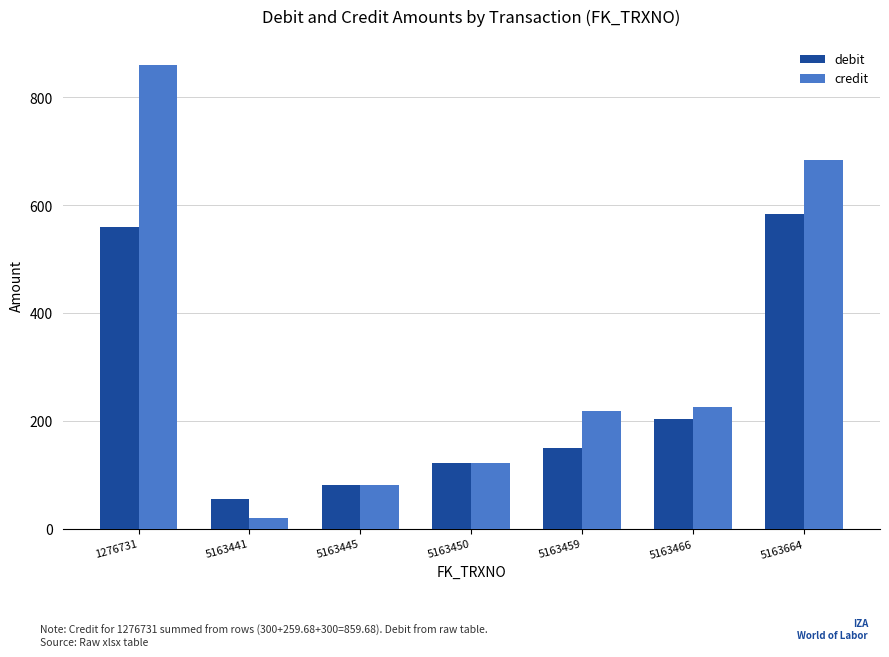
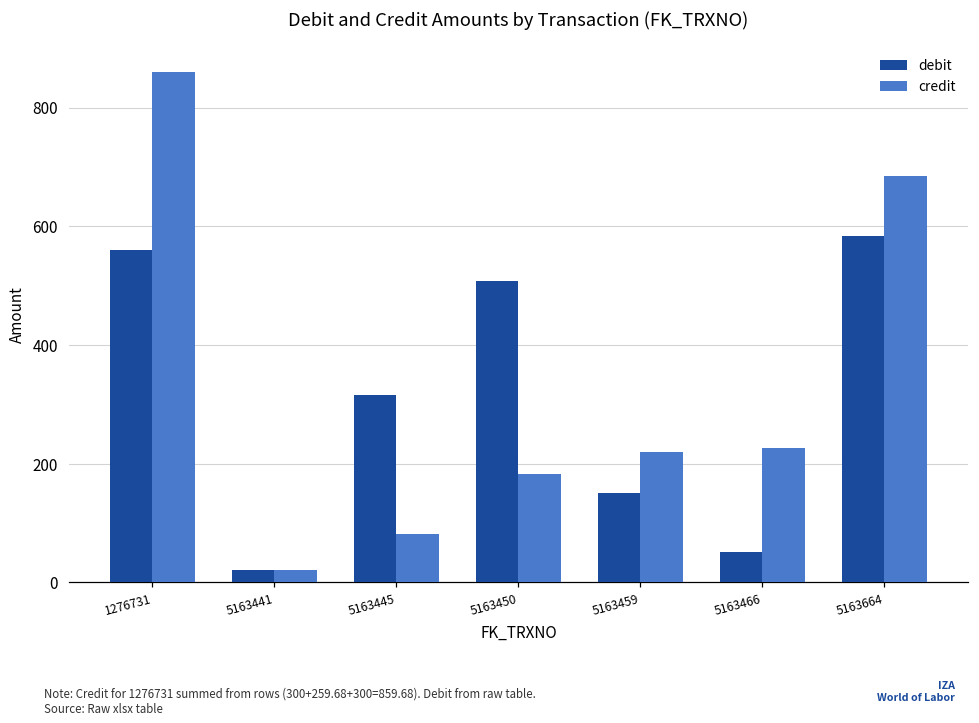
  {
    "debit": {
      "1276731": 560,
-     "5163441": 60,
-     "5163445": 80,
-     "5163450": 120,
+     "5163441": 20,
+     "5163445": 320,
+     "5163450": 510,
      "5163459": 150,
-     "5163466": 200,
+     "5163466": 50,
      "5163664": 580
    },
    "credit": {
      "1276731": 860,
      "5163441": 20,
      "5163445": 80,
-     "5163450": 120,
+     "5163450": 180,
      "5163459": 220,
      "5163466": 230,
      "5163664": 680
    }
  }
